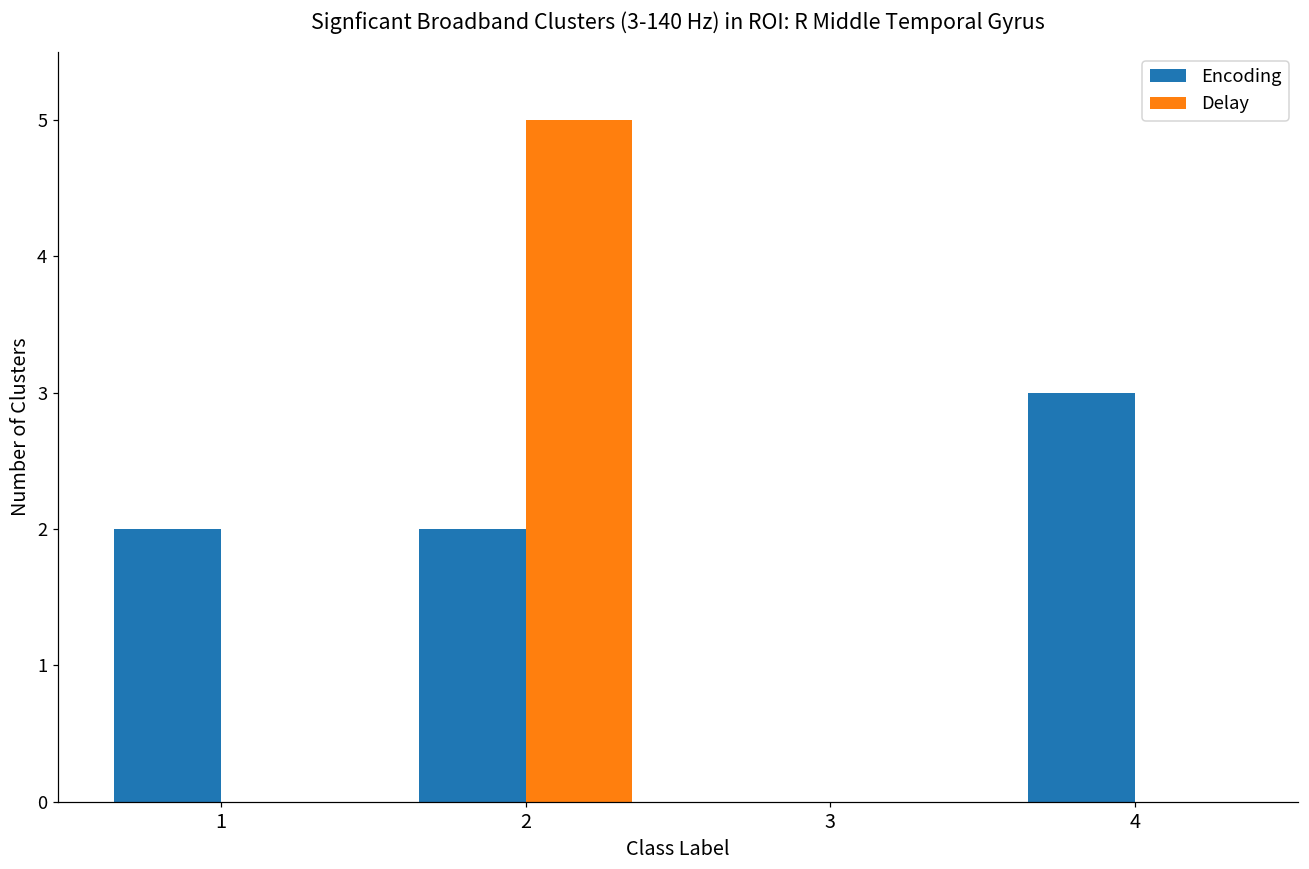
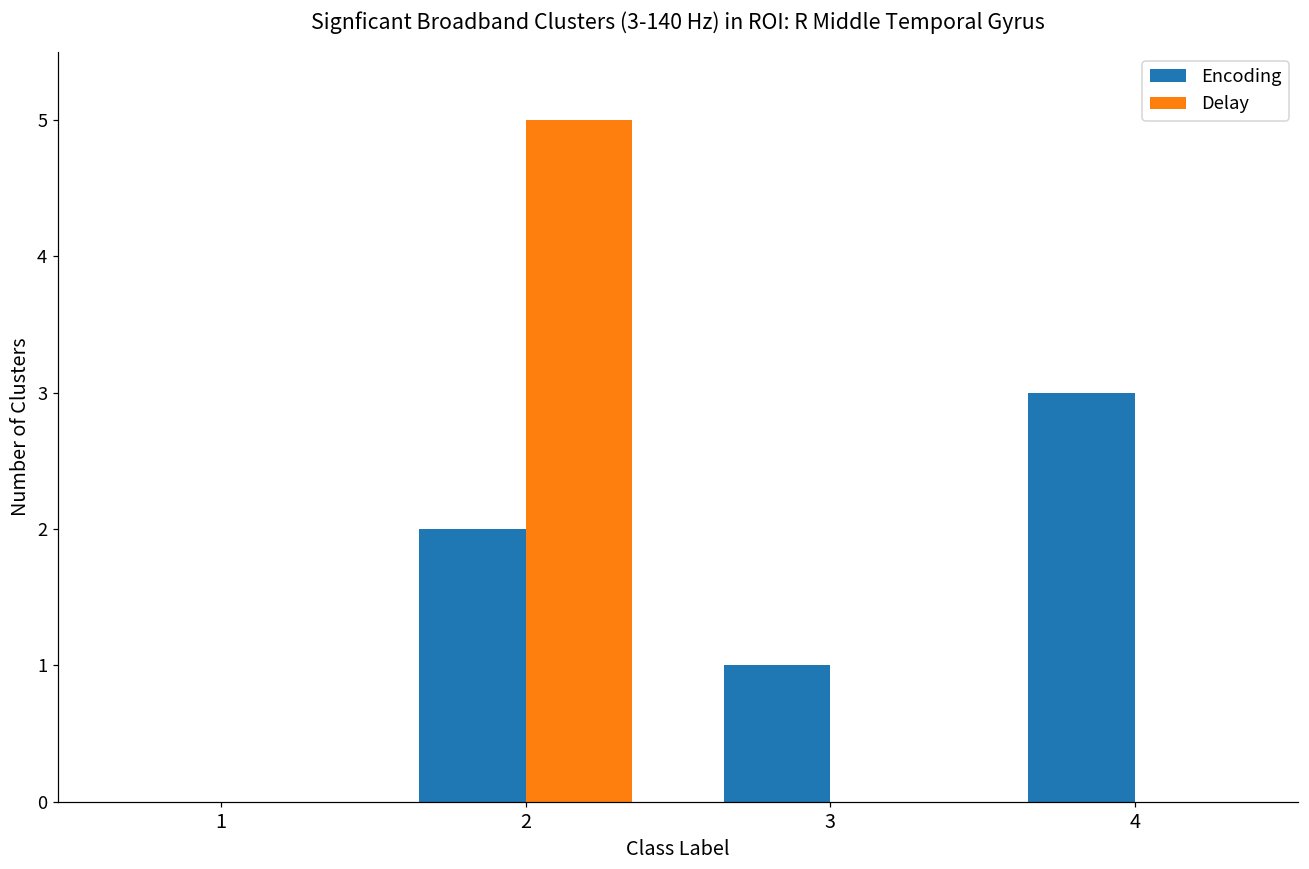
  {
    "Encoding": {
-     "1": 2,
+     "1": 0,
      "2": 2,
-     "3": 0,
+     "3": 1,
      "4": 3
    },
    "Delay": {
      "1": 0,
      "2": 5,
      "3": 0,
      "4": 0
    }
  }
